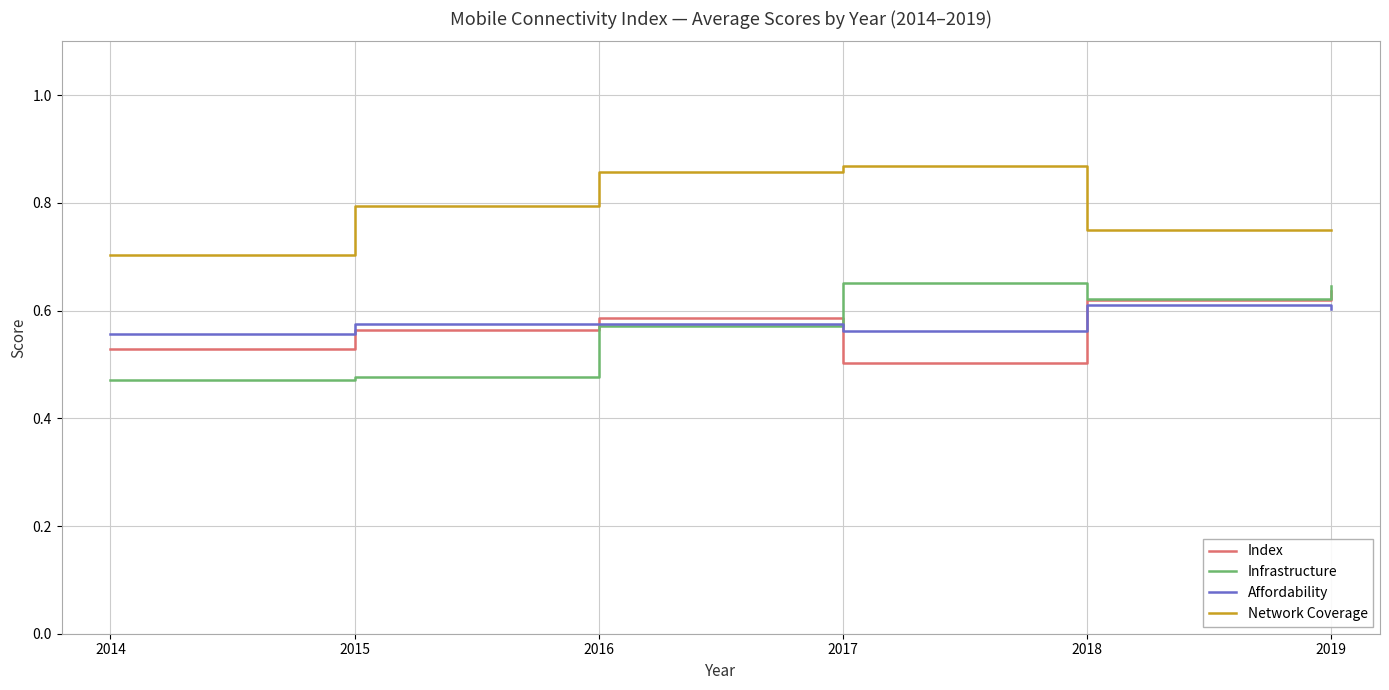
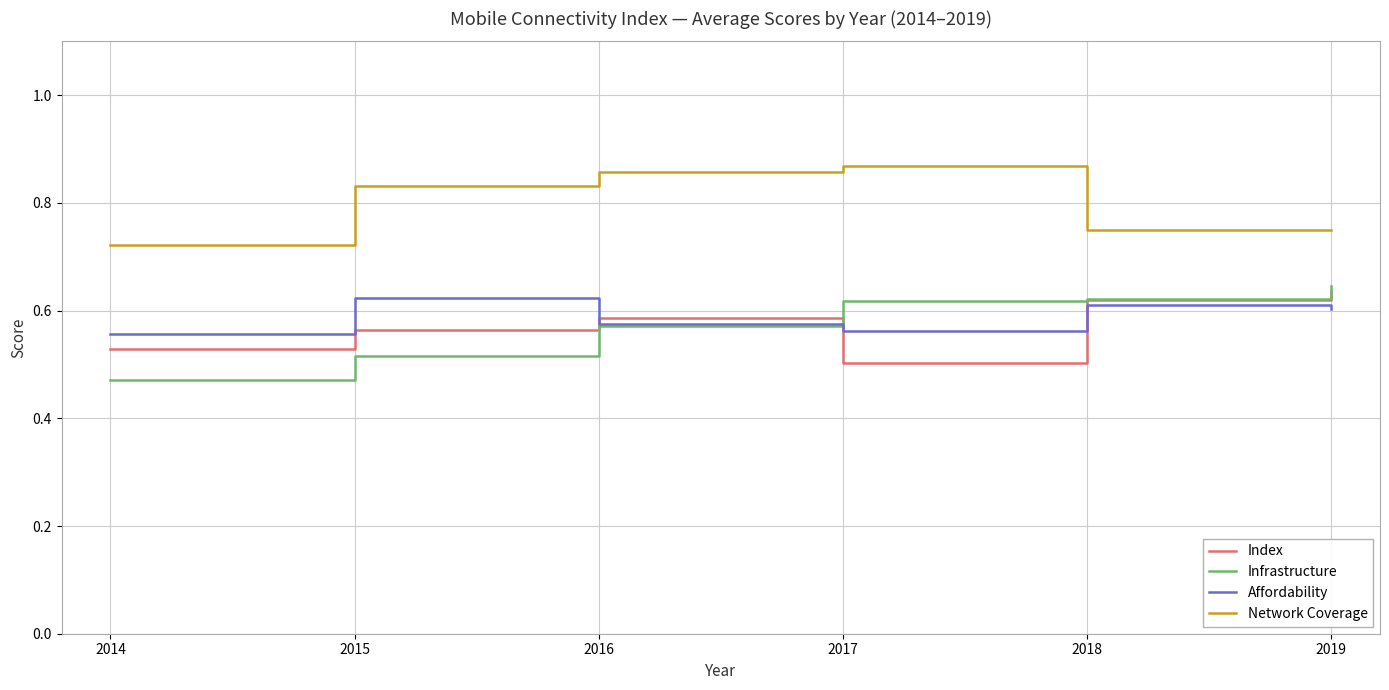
  {
    "Index": {
      "2014": 0.53,
      "2015": 0.56,
      "2016": 0.59,
      "2017": 0.50,
      "2019": 0.64
    },
    "Infrastructure": {
      "2014": 0.47,
-     "2015": 0.48,
-     "2017": 0.65,
+     "2015": 0.52,
+     "2017": 0.62,
      "2019": 0.65
    },
    "Affordability": {
      "2014": 0.56,
-     "2015": 0.57,
+     "2015": 0.62,
      "2017": 0.56,
      "2018": 0.61,
      "2019": 0.60
    },
    "Network Coverage": {
-     "2014": 0.70,
-     "2015": 0.79,
+     "2014": 0.72,
+     "2015": 0.83,
      "2016": 0.86,
      "2017": 0.87,
      "2018": 0.75,
      "2019": 0.75
    }
  }
